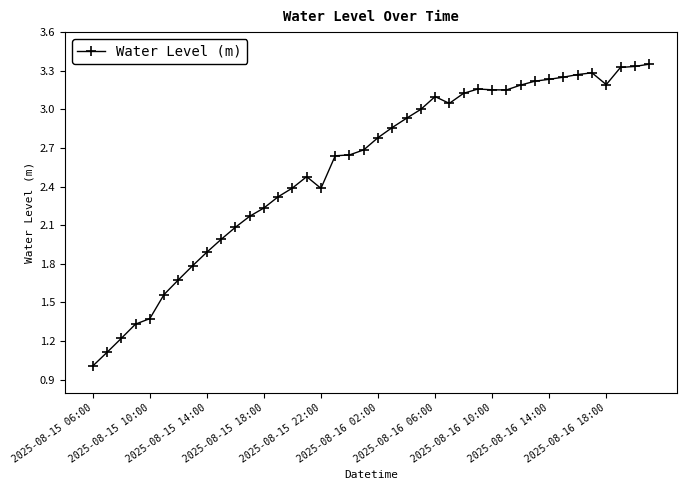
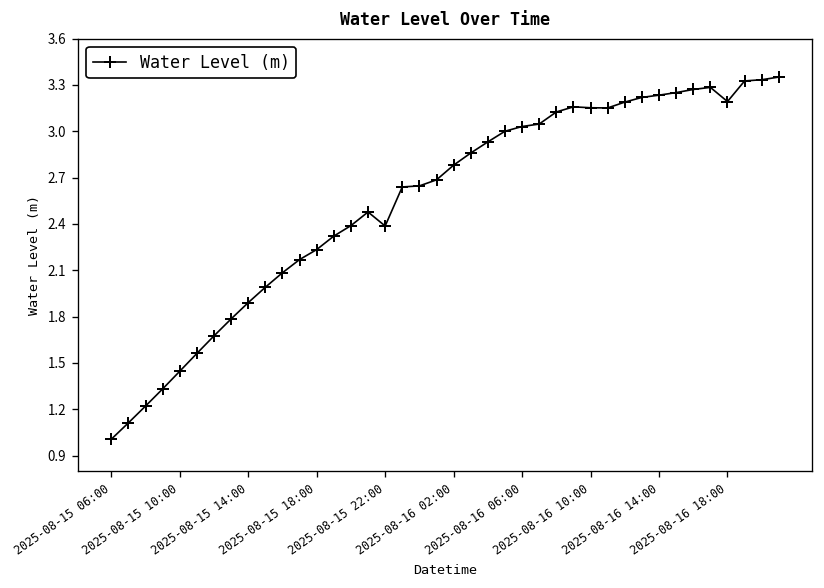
  {
    "2025-08-15 06:00": 1.01,
-   "2025-08-15 10:00": 1.37,
+   "2025-08-15 10:00": 1.45,
    "2025-08-15 14:00": 1.89,
    "2025-08-15 18:00": 2.23,
    "2025-08-15 22:00": 2.39,
    "2025-08-16 02:00": 2.78,
-   "2025-08-16 06:00": 3.10,
+   "2025-08-16 06:00": 3.03,
    "2025-08-16 10:00": 3.15,
    "2025-08-16 14:00": 3.23,
    "2025-08-16 18:00": 3.19
  }
